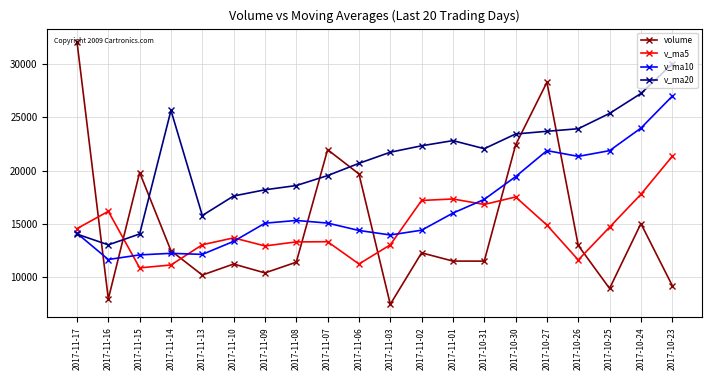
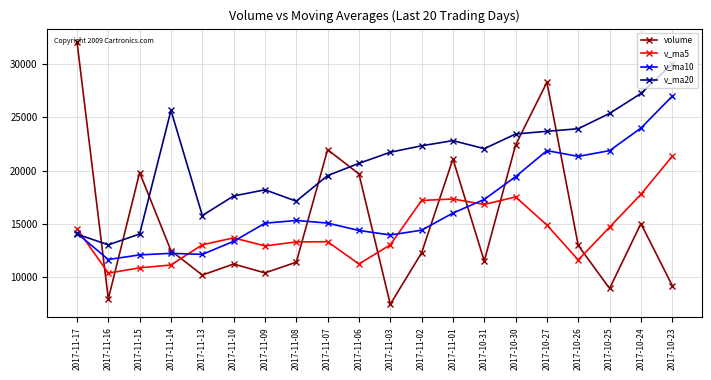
  {
    "volume": {
      "2017-11-16": 7900,
      "2017-11-15": 19800,
      "2017-11-14": 12400,
      "2017-11-13": 10200,
      "2017-11-10": 11200,
      "2017-11-09": 10400,
      "2017-11-08": 11400,
      "2017-11-07": 22000,
      "2017-11-06": 19700,
      "2017-11-03": 7400,
      "2017-11-02": 12200,
-     "2017-11-01": 11500,
+     "2017-11-01": 21100,
      "2017-10-31": 11500,
      "2017-10-30": 22400,
      "2017-10-27": 28300,
      "2017-10-26": 12900,
      "2017-10-25": 8900,
      "2017-10-24": 15000,
      "2017-10-23": 9200
    },
    "v_ma5": {
      "2017-11-17": 14500,
-     "2017-11-16": 16200,
+     "2017-11-16": 10300,
      "2017-11-15": 10800,
      "2017-11-14": 11100,
      "2017-11-13": 13000,
      "2017-11-10": 13700,
      "2017-11-09": 12900,
      "2017-11-08": 13300,
      "2017-11-07": 13300,
      "2017-11-06": 11200,
      "2017-11-03": 13000,
      "2017-11-02": 17200,
      "2017-11-01": 17300,
      "2017-10-31": 16800,
      "2017-10-30": 17500,
      "2017-10-27": 14900,
      "2017-10-26": 11600,
      "2017-10-25": 14700,
      "2017-10-24": 17800,
      "2017-10-23": 21300
    },
    "v_ma10": {
      "2017-11-16": 11600,
      "2017-11-15": 12100,
      "2017-11-14": 12200,
      "2017-11-13": 12100,
      "2017-11-10": 13300,
      "2017-11-09": 15000,
      "2017-11-08": 15300,
      "2017-11-07": 15100,
      "2017-11-06": 14400,
      "2017-11-03": 13900,
      "2017-11-02": 14400,
      "2017-11-01": 16000,
      "2017-10-31": 17300,
      "2017-10-30": 19400,
      "2017-10-27": 21900,
      "2017-10-26": 21300,
      "2017-10-25": 21900,
      "2017-10-24": 24000,
      "2017-10-23": 27000
    },
    "v_ma20": {
      "2017-11-16": 13000,
      "2017-11-15": 14000,
      "2017-11-14": 25700,
      "2017-11-13": 15800,
      "2017-11-10": 17600,
      "2017-11-09": 18200,
-     "2017-11-08": 18600,
+     "2017-11-08": 17100,
      "2017-11-07": 19500,
      "2017-11-06": 20700,
      "2017-11-03": 21700,
      "2017-11-02": 22300,
      "2017-11-01": 22800,
      "2017-10-31": 22100,
      "2017-10-30": 23400,
      "2017-10-27": 23700,
      "2017-10-26": 23900,
      "2017-10-25": 25400,
      "2017-10-24": 27300
    }
  }
